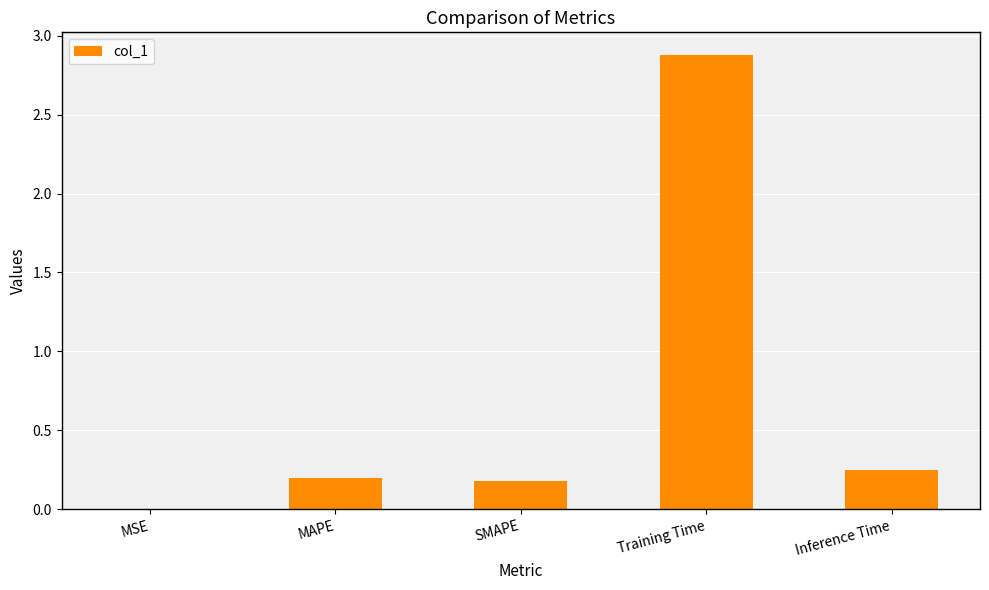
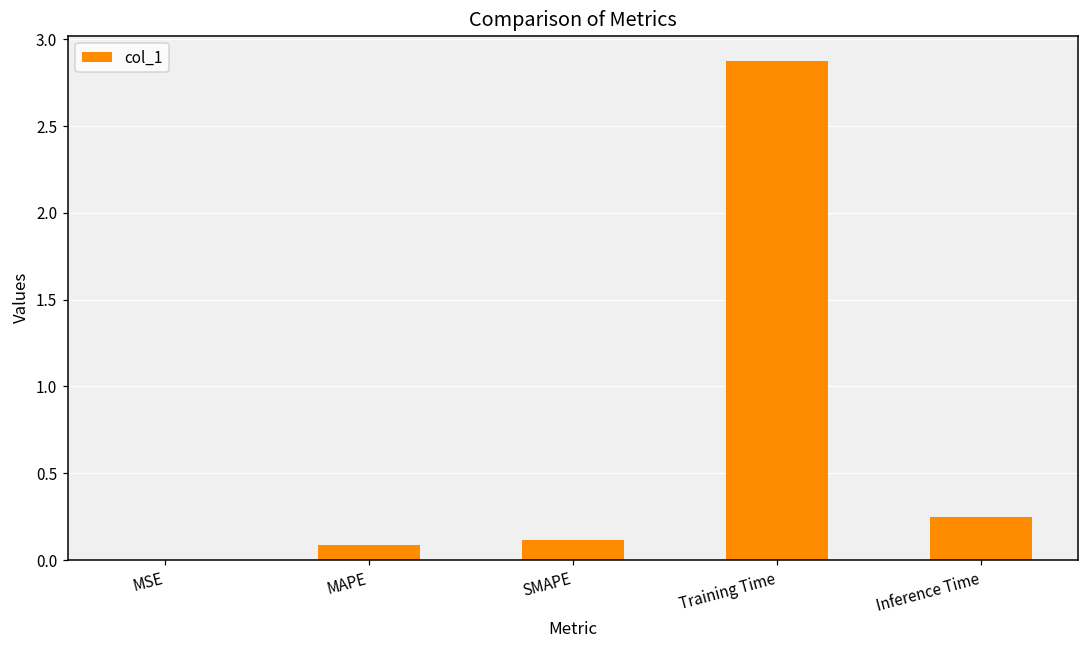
  {
-   "MAPE": 0.19,
-   "SMAPE": 0.18,
+   "MAPE": 0.08,
+   "SMAPE": 0.11,
    "Training Time": 2.88,
    "Inference Time": 0.25
  }
